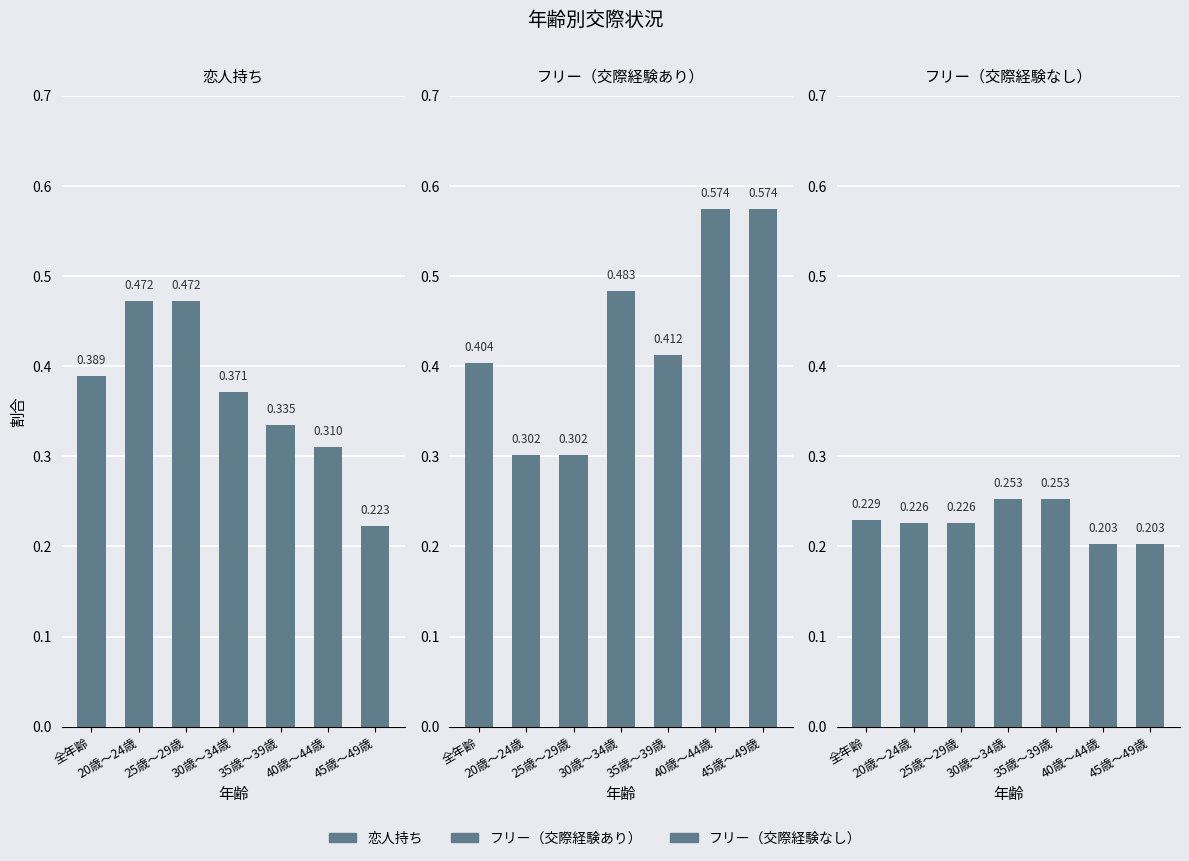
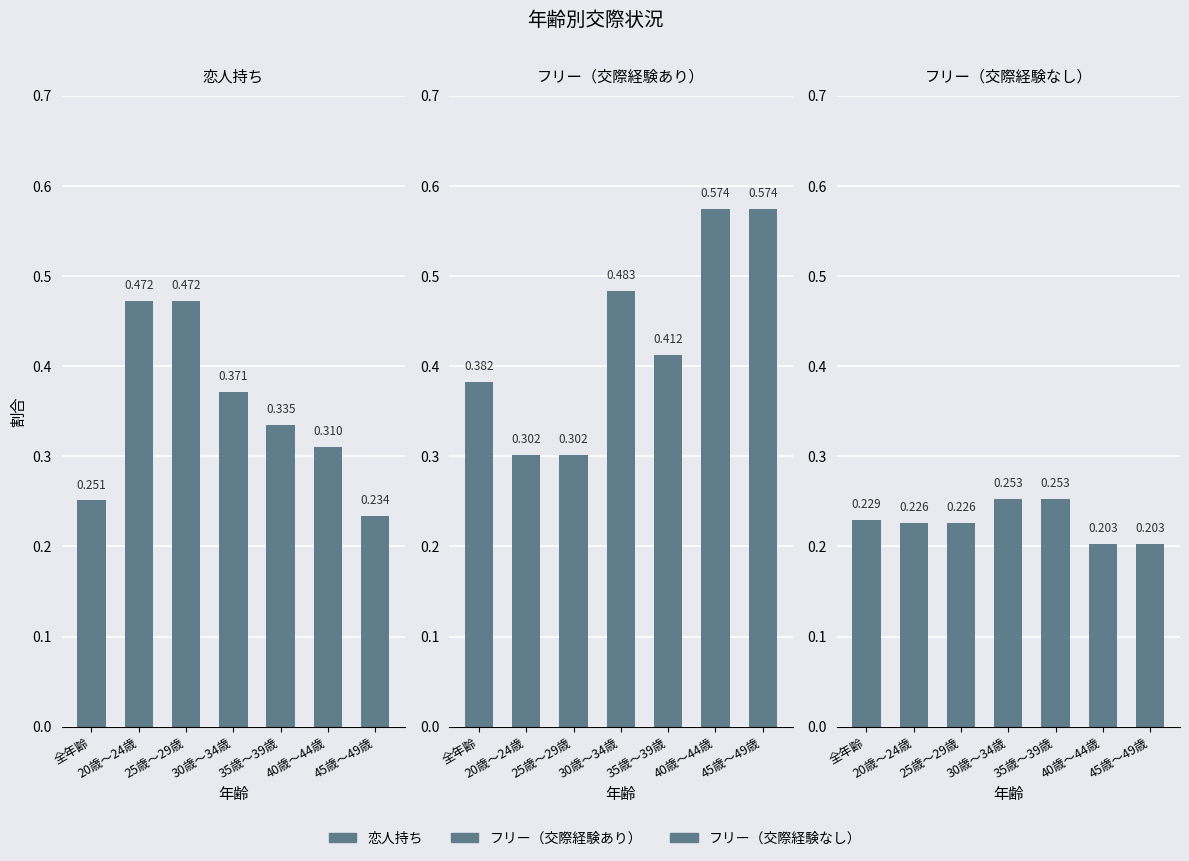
  {
    "恋人持ち": {
-     "全年齢": 0.389,
+     "全年齢": 0.251,
      "20歳～24歳": 0.472,
      "25歳～29歳": 0.472,
      "30歳～34歳": 0.371,
      "35歳～39歳": 0.335,
      "40歳～44歳": 0.310,
-     "45歳～49歳": 0.223
+     "45歳～49歳": 0.234
    },
    "フリー（交際経験あり）": {
-     "全年齢": 0.404,
+     "全年齢": 0.382,
      "20歳～24歳": 0.302,
      "25歳～29歳": 0.302,
      "30歳～34歳": 0.483,
      "35歳～39歳": 0.412,
      "40歳～44歳": 0.574,
      "45歳～49歳": 0.574
    },
    "フリー（交際経験なし）": {
      "全年齢": 0.229,
      "20歳～24歳": 0.226,
      "25歳～29歳": 0.226,
      "30歳～34歳": 0.253,
      "35歳～39歳": 0.253,
      "40歳～44歳": 0.203,
      "45歳～49歳": 0.203
    }
  }
